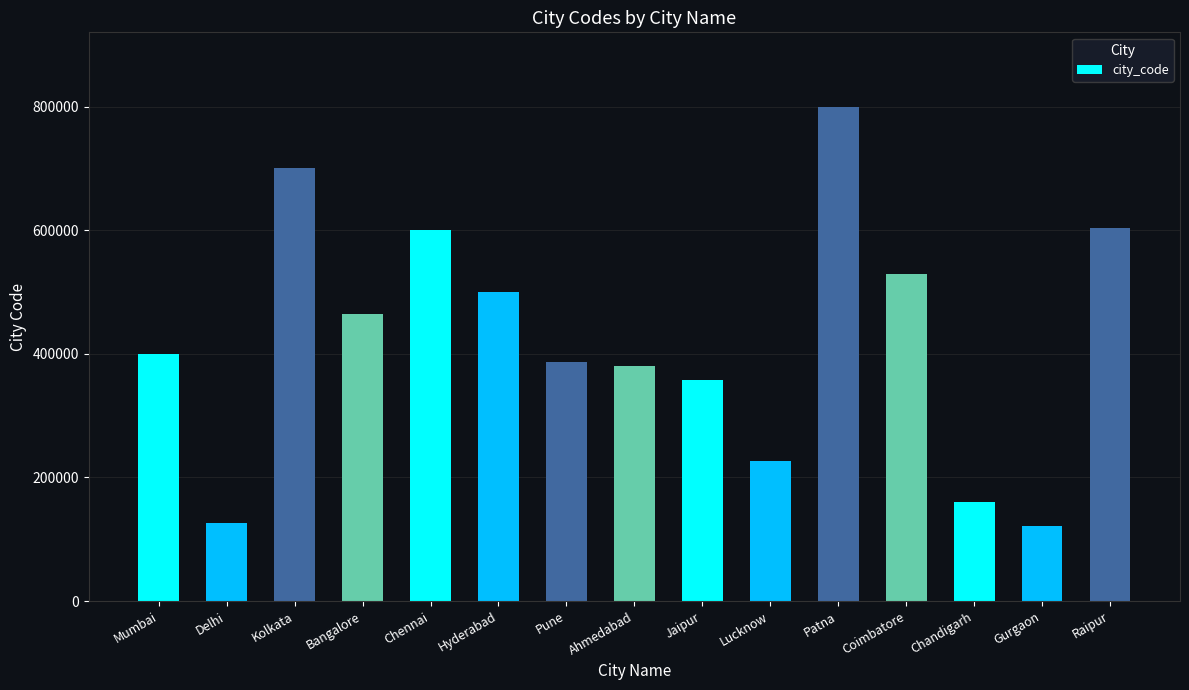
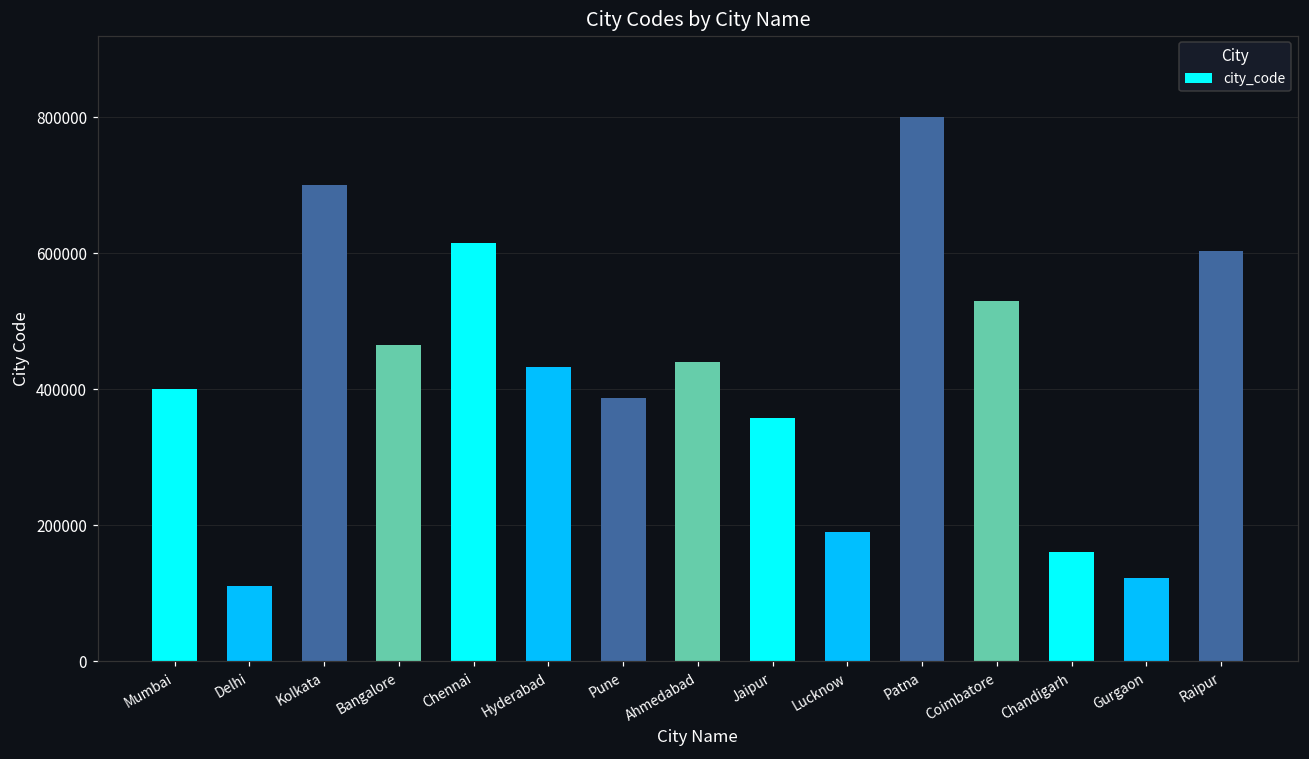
  {
    "Mumbai": 400000,
-   "Delhi": 130000,
+   "Delhi": 110000,
    "Kolkata": 700000,
    "Bangalore": 460000,
-   "Chennai": 600000,
-   "Hyderabad": 500000,
+   "Chennai": 610000,
+   "Hyderabad": 430000,
    "Pune": 390000,
-   "Ahmedabad": 380000,
+   "Ahmedabad": 440000,
    "Jaipur": 360000,
-   "Lucknow": 230000,
+   "Lucknow": 190000,
    "Patna": 800000,
    "Coimbatore": 530000,
    "Chandigarh": 160000,
    "Gurgaon": 120000,
    "Raipur": 600000
  }
